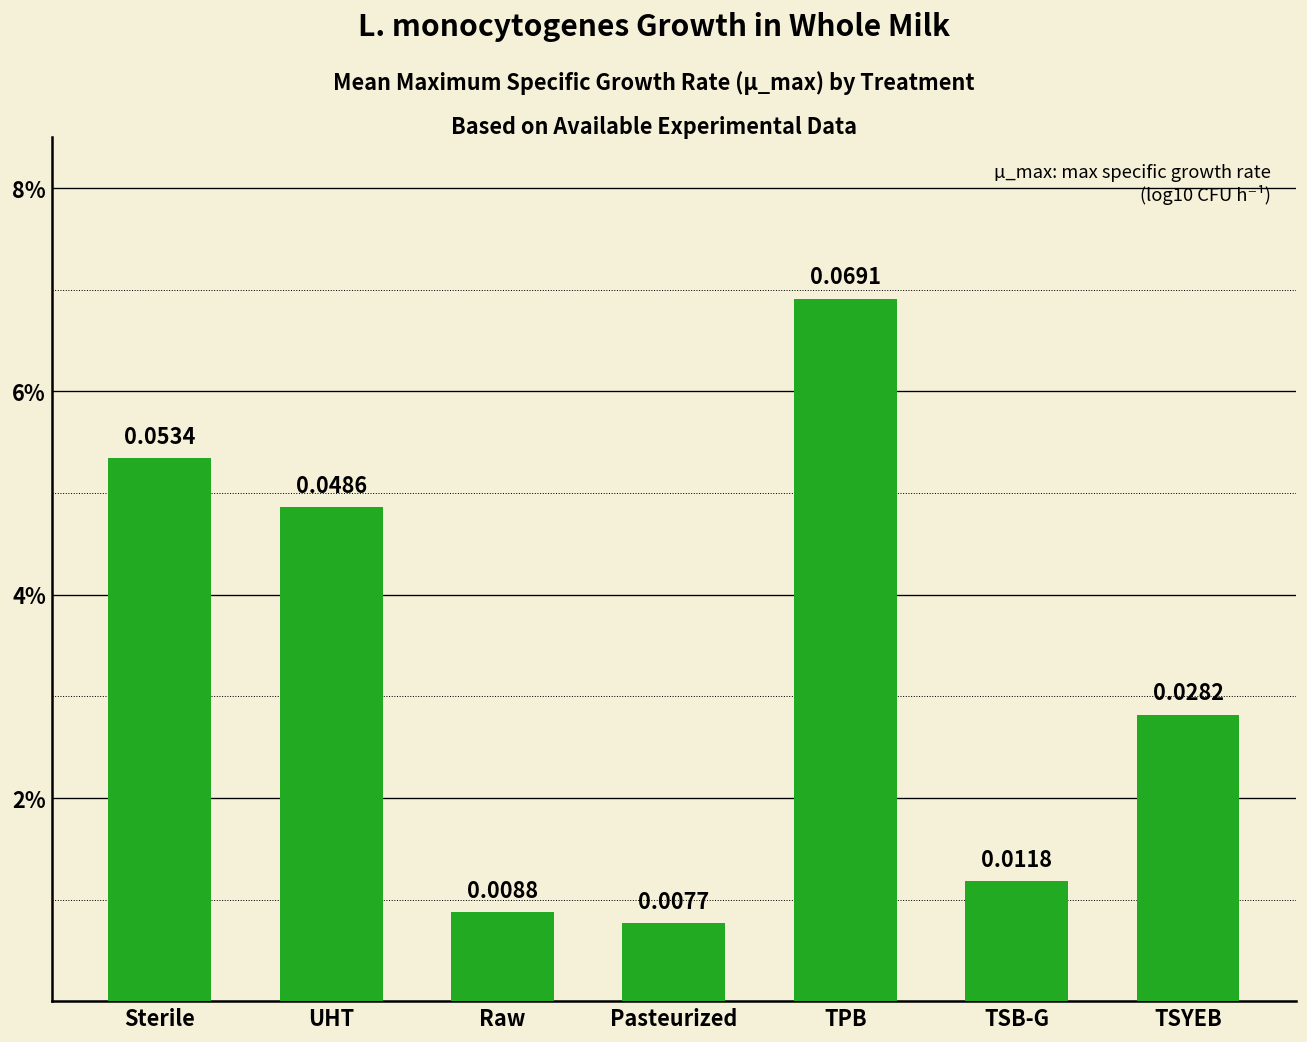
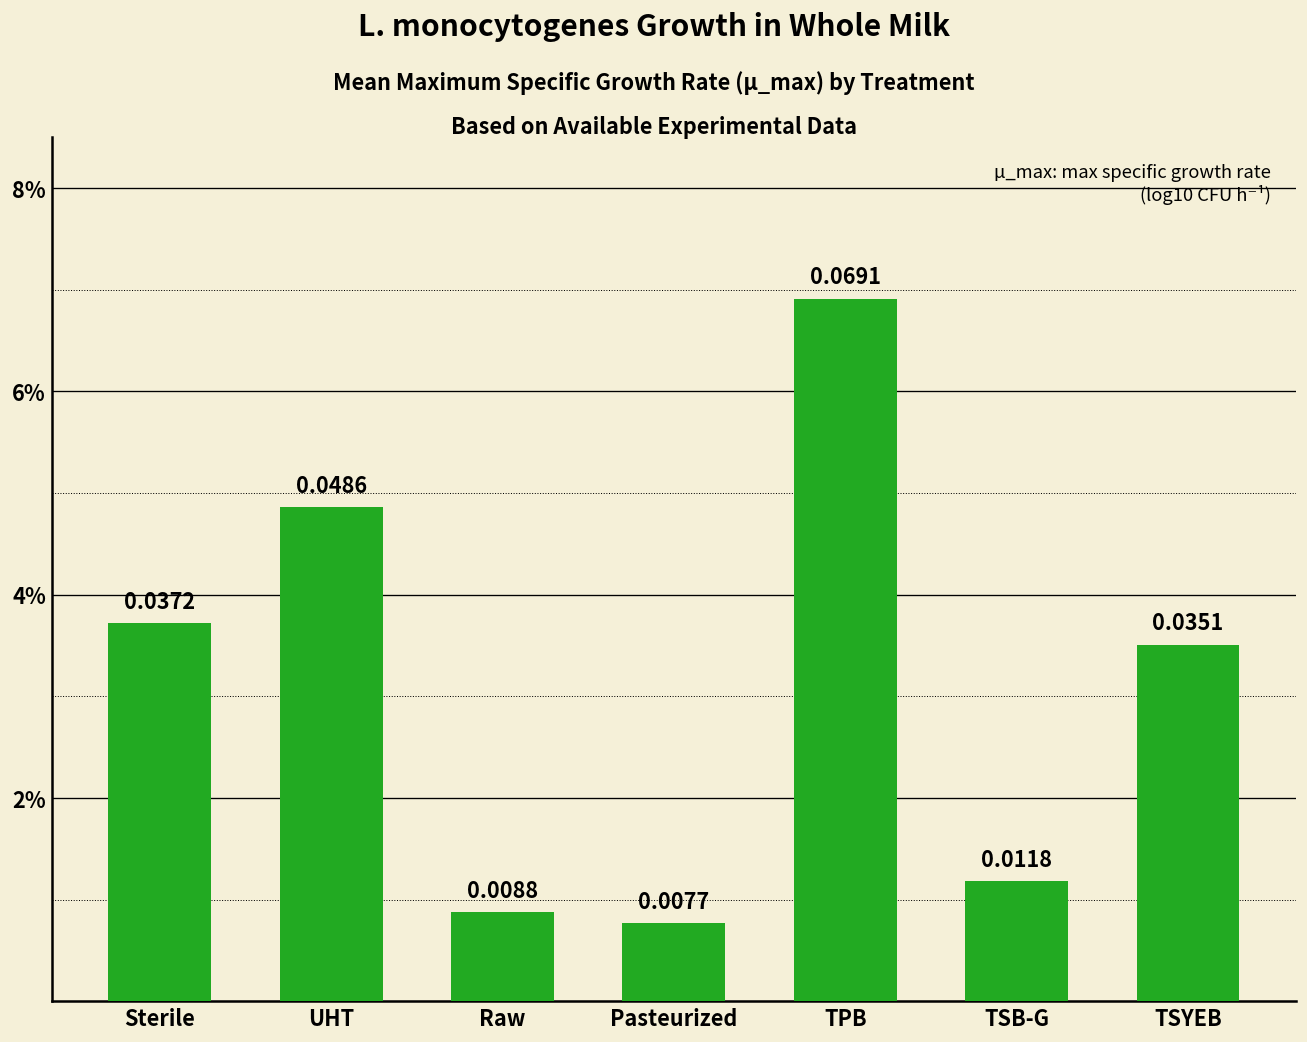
  {
-   "Sterile": 0.0534,
+   "Sterile": 0.0372,
    "UHT": 0.0486,
    "Raw": 0.0088,
    "Pasteurized": 0.0077,
    "TPB": 0.0691,
    "TSB-G": 0.0118,
-   "TSYEB": 0.0282
+   "TSYEB": 0.0351
  }
